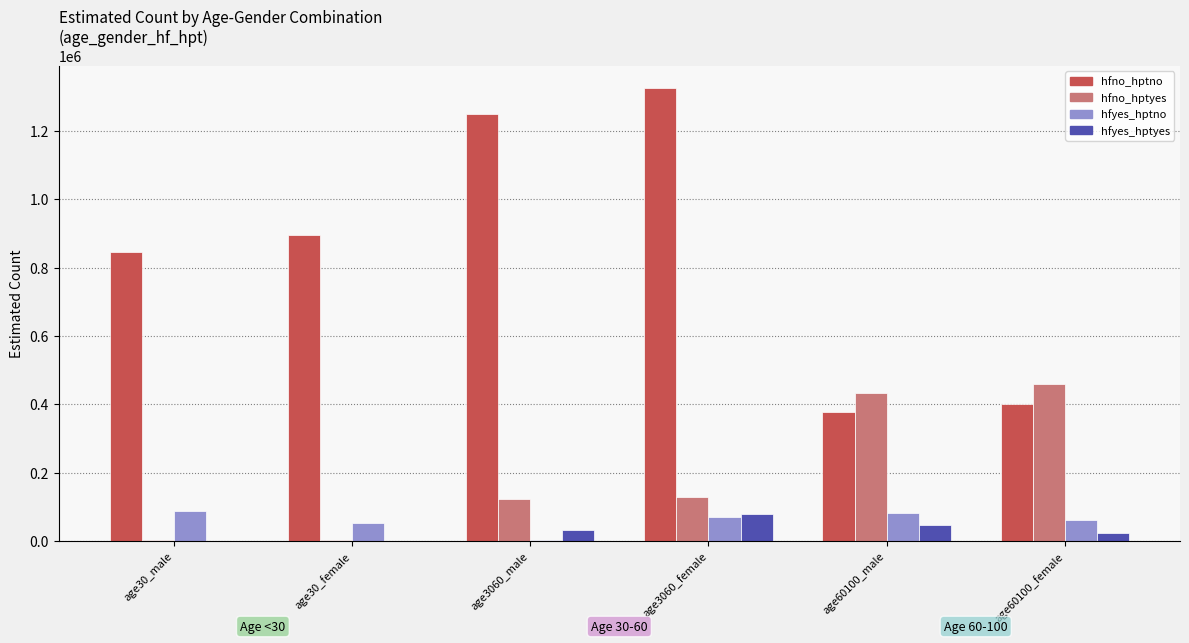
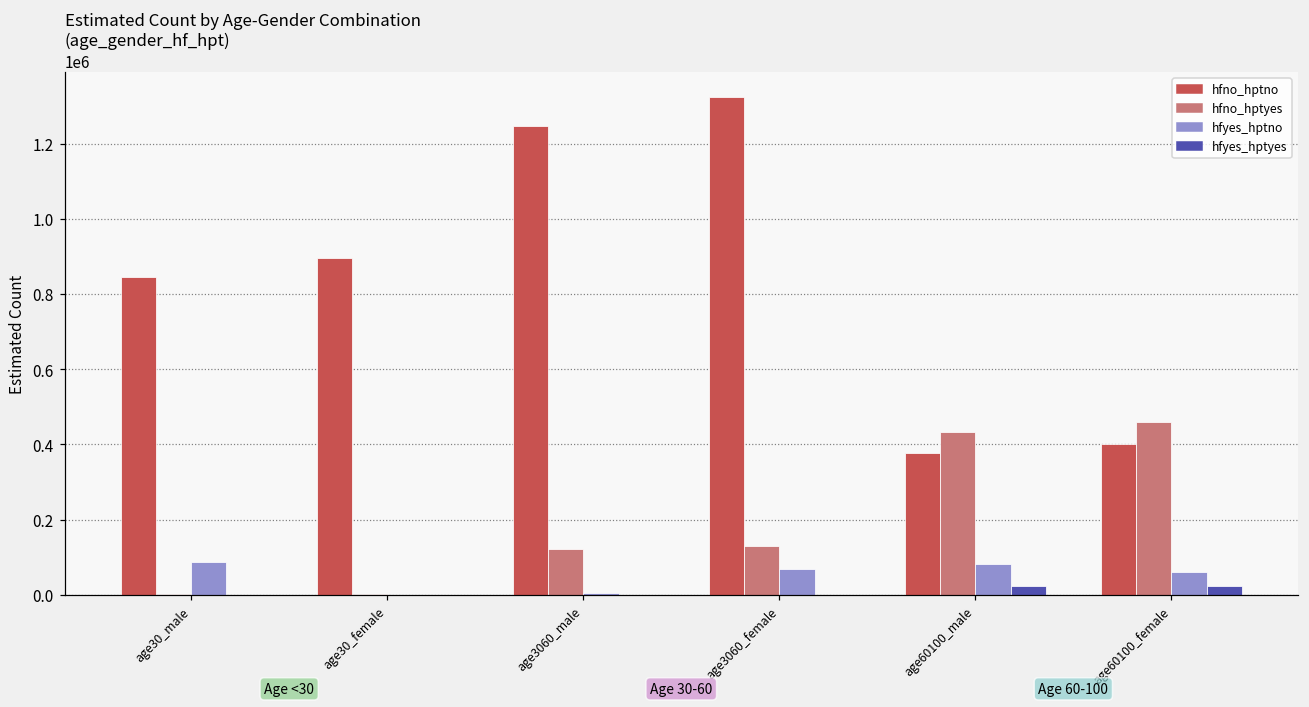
  {
    "hfyes_hptno": {
      "age30_male": 90000,
-     "age30_female": 50000,
+     "age30_female": 0,
      "age3060_female": 70000,
      "age60100_male": 80000,
      "age60100_female": 60000
    },
    "hfyes_hptyes": {
      "age30_male": 0,
      "age30_female": 0,
-     "age3060_male": 30000,
-     "age3060_female": 80000,
-     "age60100_male": 50000,
+     "age3060_male": 0,
+     "age3060_female": 0,
+     "age60100_male": 20000,
      "age60100_female": 20000
    }
  }
